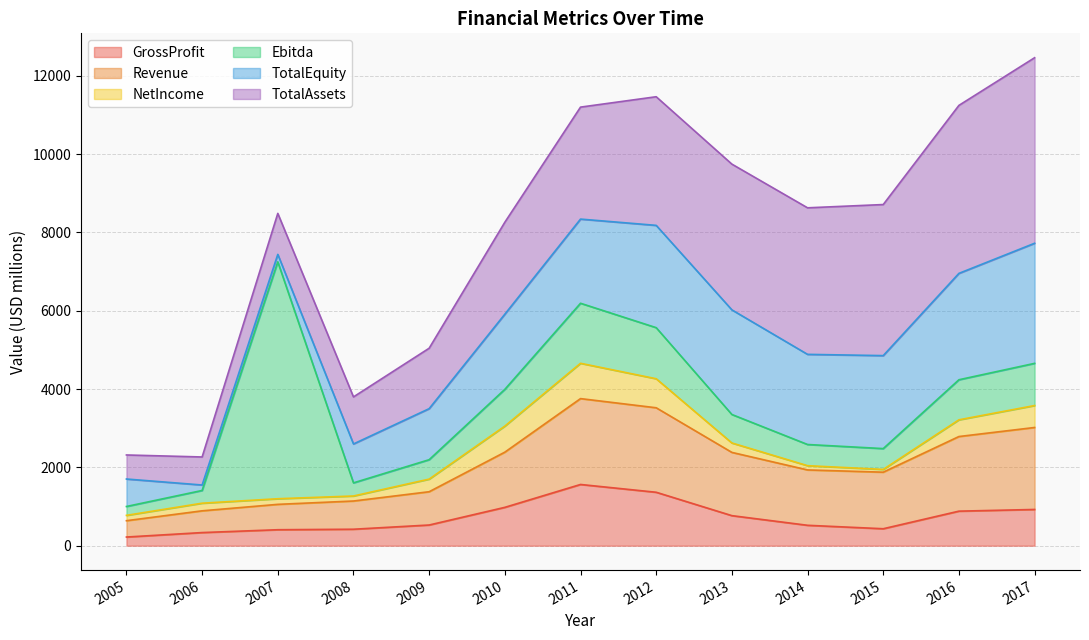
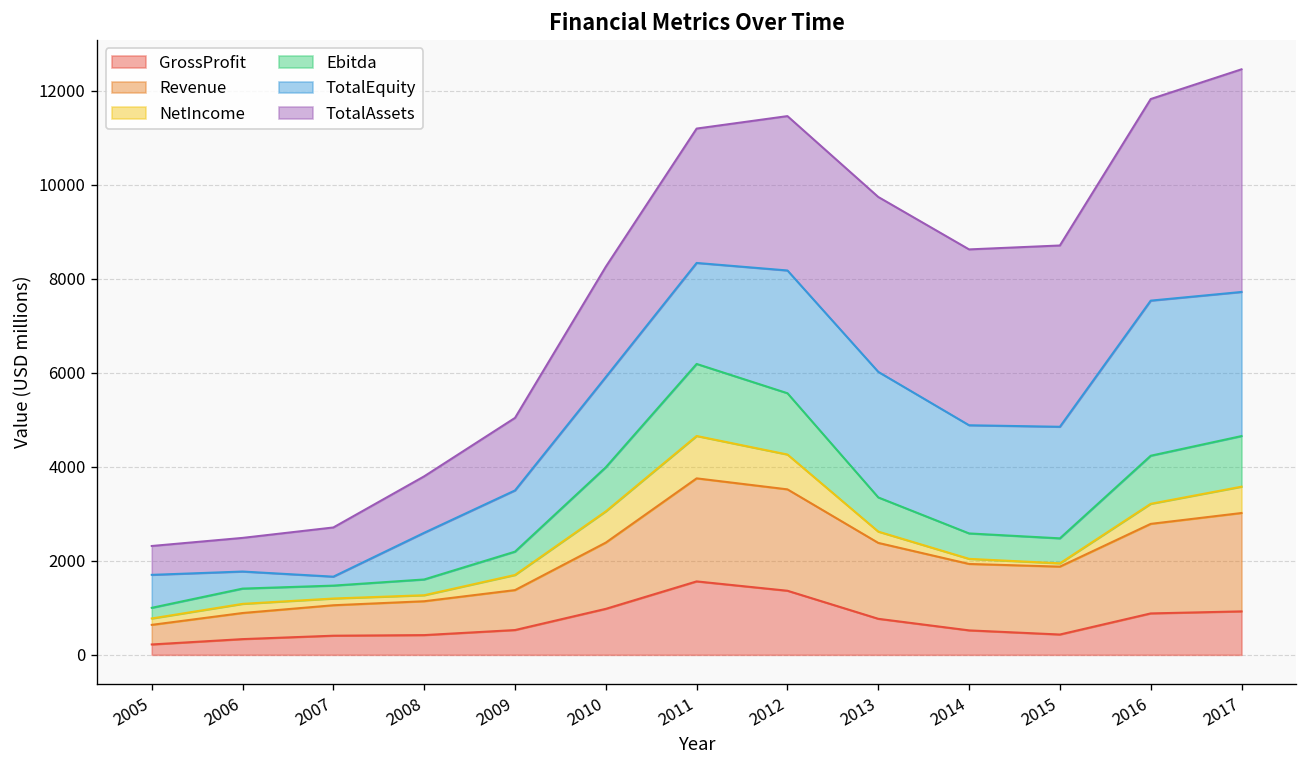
  {
    "Ebitda": {
      "2005": 200,
      "2006": 300,
-     "2007": 6000,
+     "2007": 300,
      "2008": 300,
      "2009": 500,
      "2010": 900,
      "2011": 1500,
      "2012": 1300,
      "2013": 700,
      "2014": 500,
      "2015": 500,
      "2016": 1000,
      "2017": 1100
    },
    "TotalEquity": {
      "2005": 700,
-     "2006": 100,
+     "2006": 400,
      "2007": 200,
      "2008": 1000,
      "2009": 1300,
      "2010": 1900,
      "2011": 2100,
      "2012": 2600,
      "2013": 2700,
      "2014": 2300,
      "2015": 2400,
-     "2016": 2700,
+     "2016": 3300,
      "2017": 3100
    },
    "TotalAssets": {
      "2005": 600,
      "2006": 700,
      "2007": 1000,
      "2008": 1200,
      "2009": 1500,
      "2010": 2300,
      "2011": 2900,
      "2012": 3300,
      "2013": 3700,
      "2014": 3700,
      "2015": 3900,
      "2016": 4300,
      "2017": 4700
    }
  }
